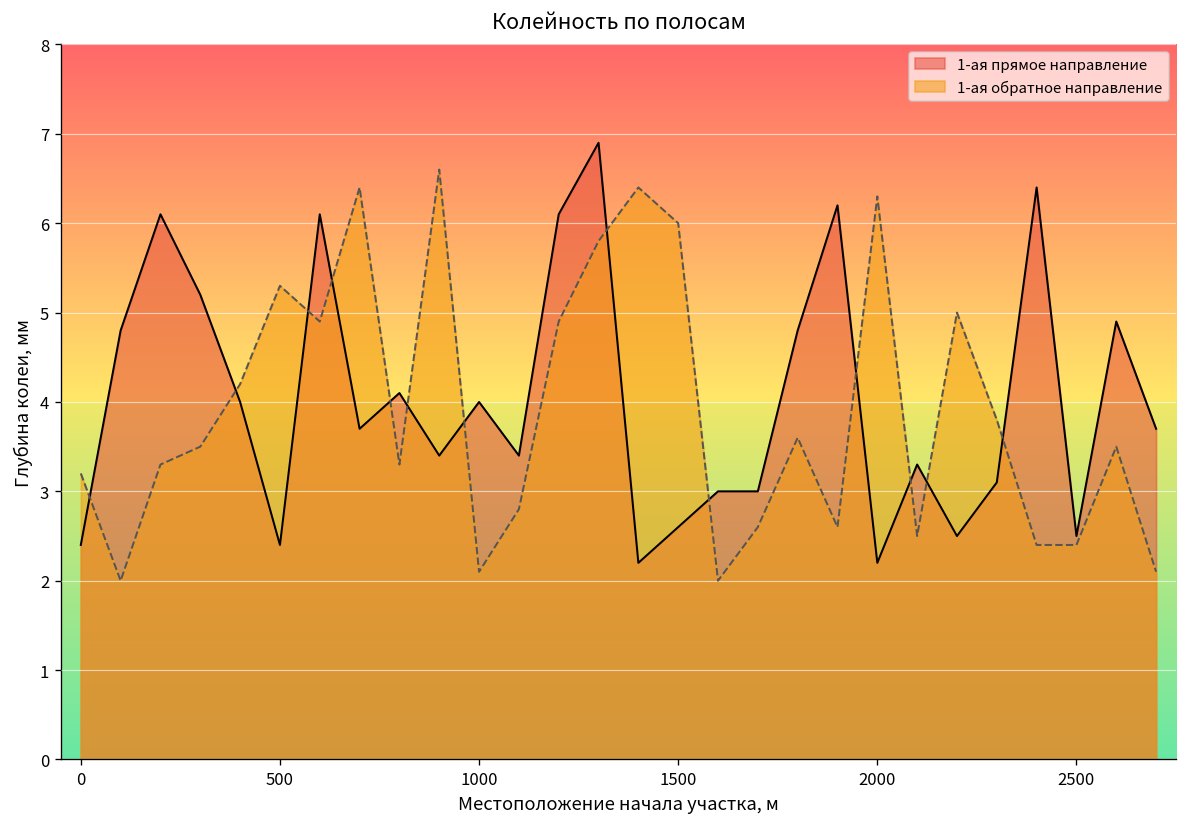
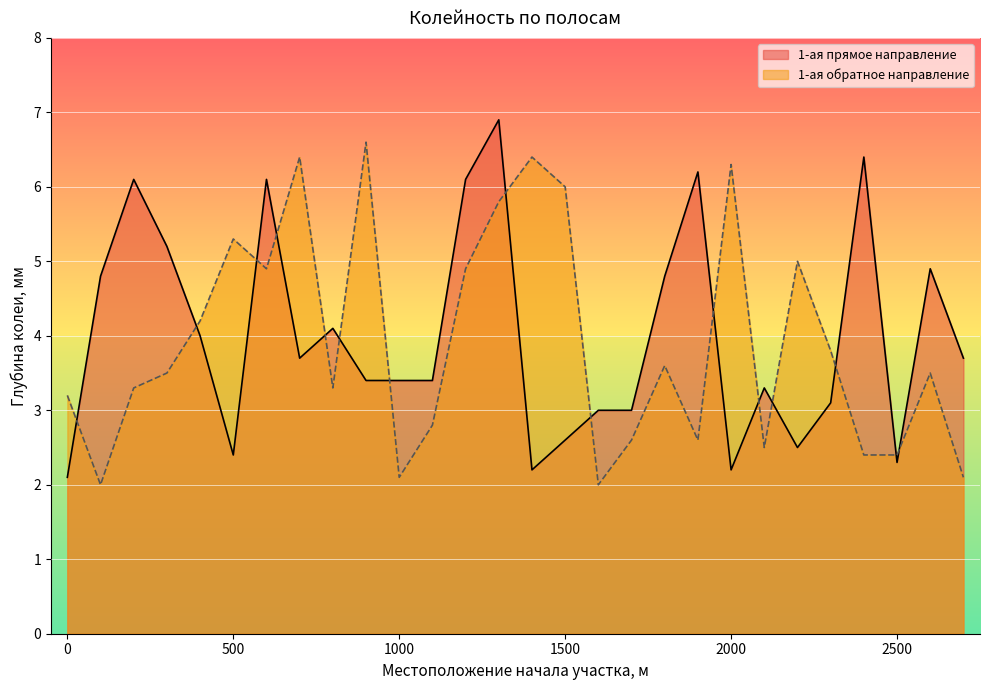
  {
    "1-ая прямое направление": {
-     "0": 2.4,
+     "0": 2.1,
      "500": 2.4,
-     "1000": 4.0,
+     "1000": 3.4,
      "1500": 2.6,
      "2000": 2.2,
-     "2500": 2.5
+     "2500": 2.3
    },
    "1-ая обратное направление": {
      "0": 3.2,
      "500": 5.3,
      "1000": 2.1,
      "1500": 6.0,
      "2000": 6.3,
      "2500": 2.4
    }
  }
